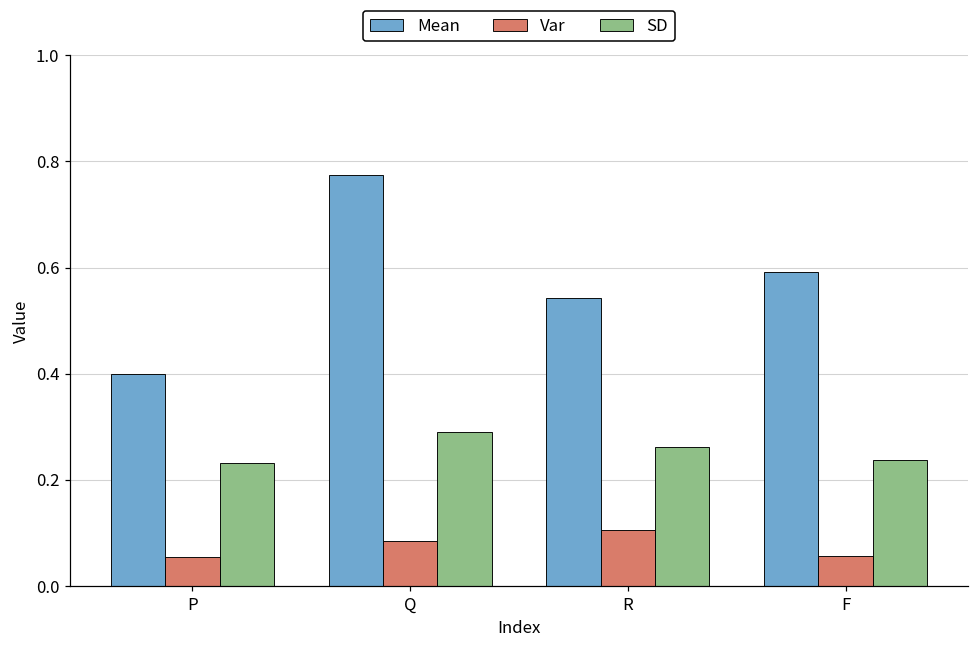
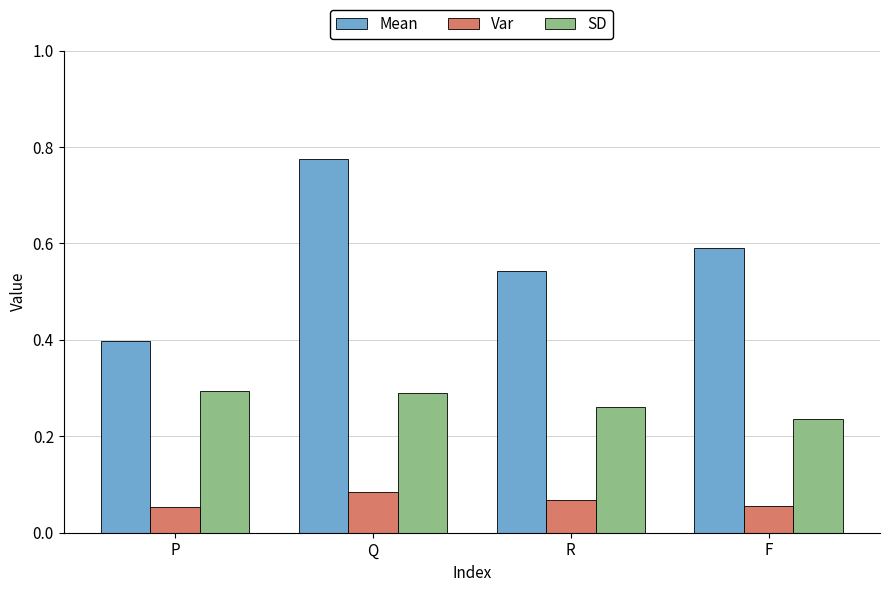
  {
    "Mean": {
      "P": 0.40,
      "Q": 0.78,
      "R": 0.54,
      "F": 0.59
    },
    "Var": {
      "P": 0.05,
      "Q": 0.08,
-     "R": 0.11,
+     "R": 0.07,
      "F": 0.06
    },
    "SD": {
-     "P": 0.23,
+     "P": 0.29,
      "Q": 0.29,
      "R": 0.26,
      "F": 0.24
    }
  }
